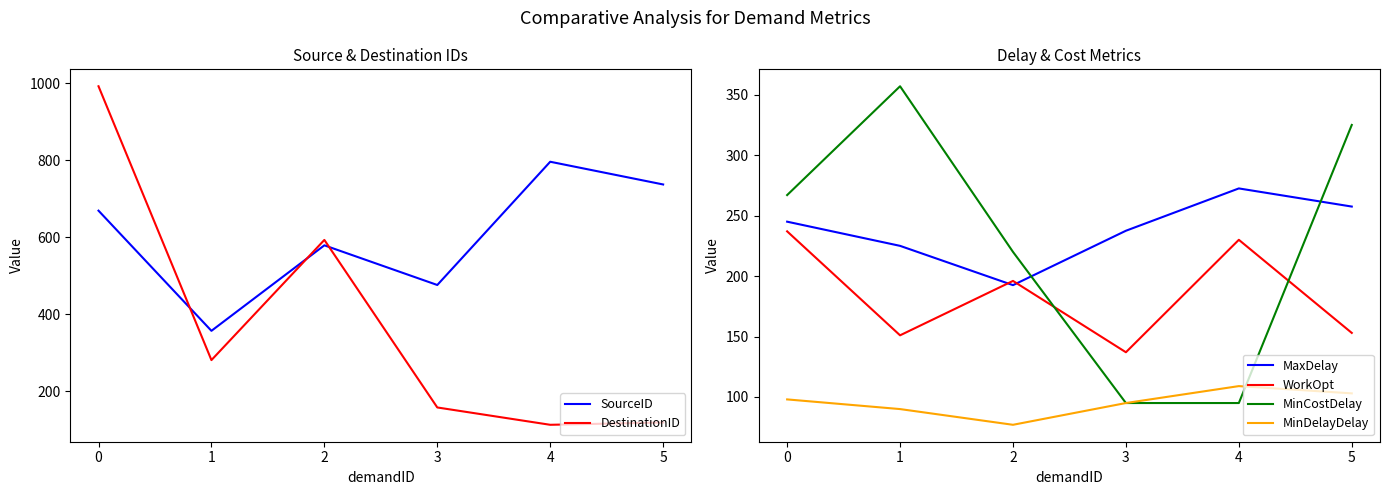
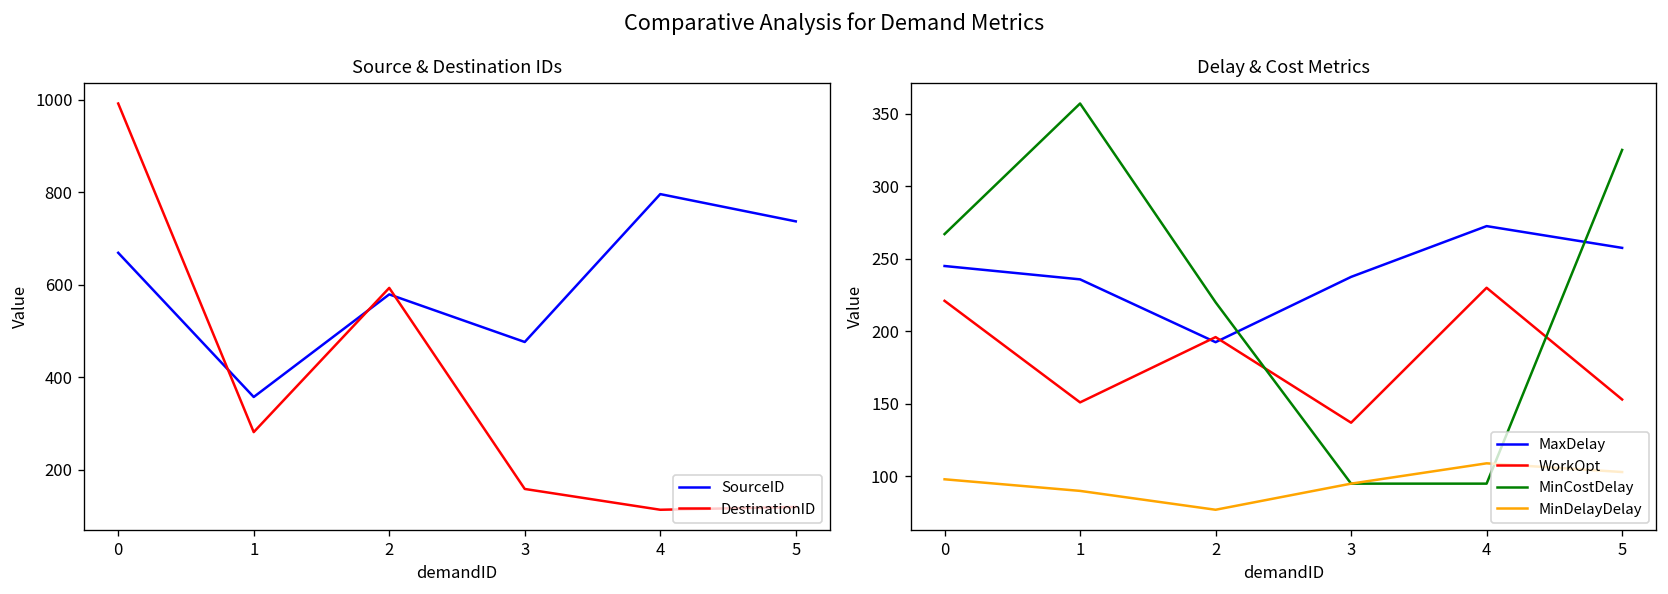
  {
    "Source & Destination IDs": {
      "SourceID": {
        "0": 670,
        "1": 360,
        "2": 580,
        "3": 480,
        "4": 800,
        "5": 740
      },
      "DestinationID": {
        "0": 990,
        "1": 280,
        "2": 590,
        "3": 160,
        "4": 110
      }
    },
    "Delay & Cost Metrics": {
      "MaxDelay": {
        "0": 245,
-       "1": 225,
+       "1": 236,
        "2": 193,
        "3": 238,
        "4": 273,
        "5": 258
      },
      "WorkOpt": {
-       "0": 237,
+       "0": 221,
        "1": 151,
        "2": 196,
        "3": 137,
        "4": 230,
        "5": 153
      },
      "MinCostDelay": {
        "0": 267,
        "1": 357,
        "2": 220,
        "4": 95,
        "5": 325
      },
      "MinDelayDelay": {
        "0": 98,
        "1": 90,
        "2": 77,
        "4": 109
      }
    }
  }
